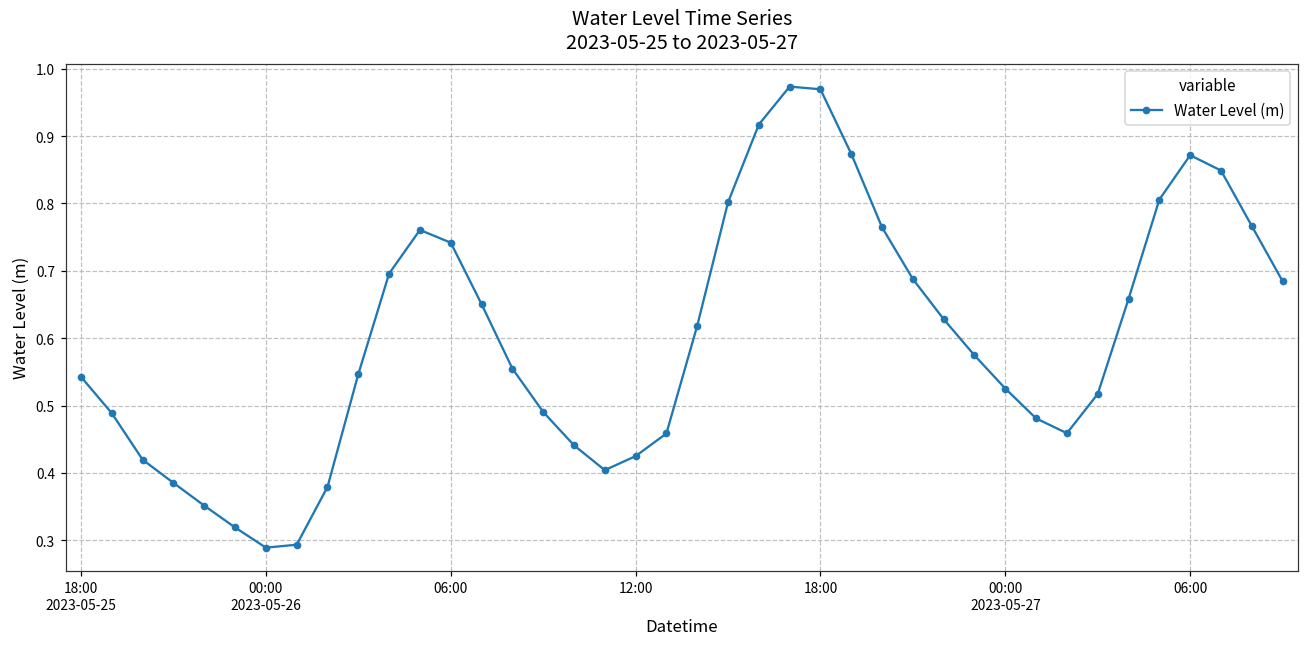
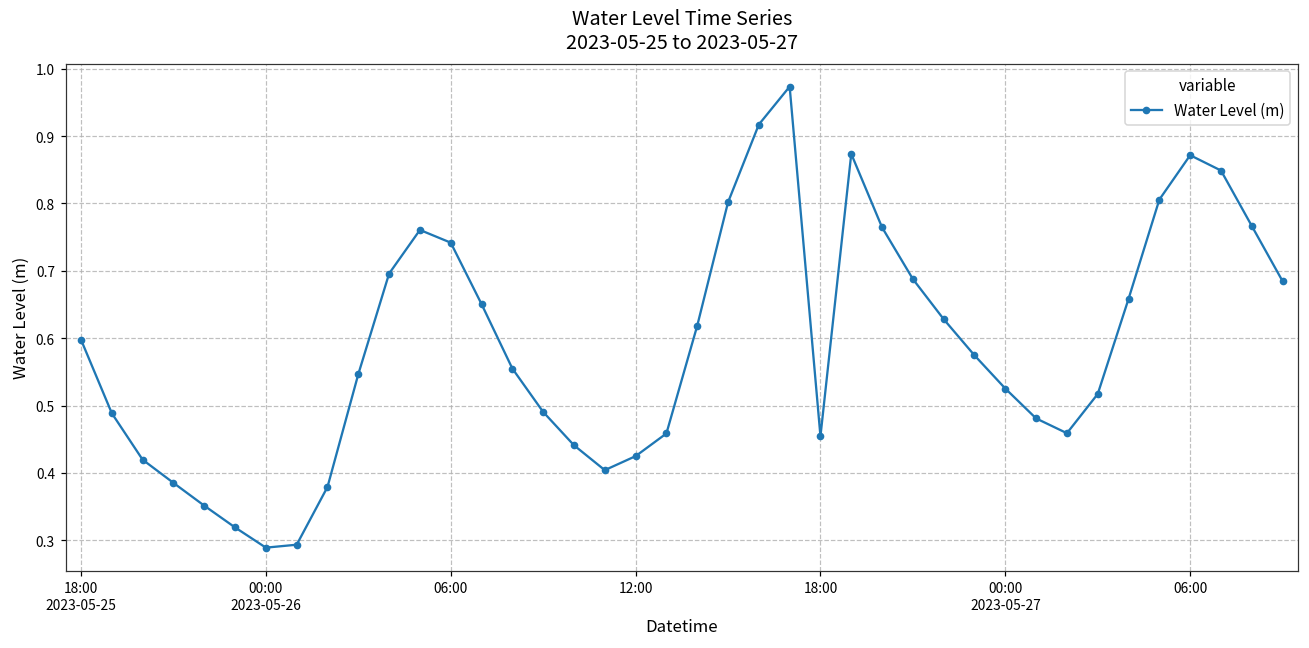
  {
-   "18:00 2023-05-25": 0.54,
+   "18:00 2023-05-25": 0.60,
    "00:00 2023-05-26": 0.29,
    "12:00": 0.42,
-   "18:00": 0.97,
+   "18:00": 0.45,
    "00:00 2023-05-27": 0.53
  }
